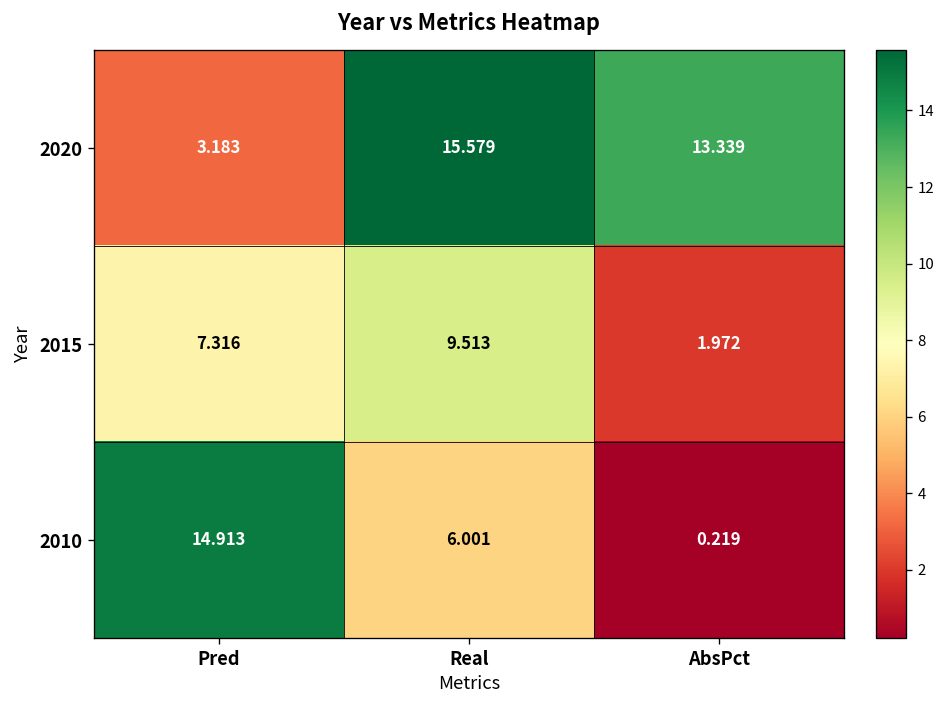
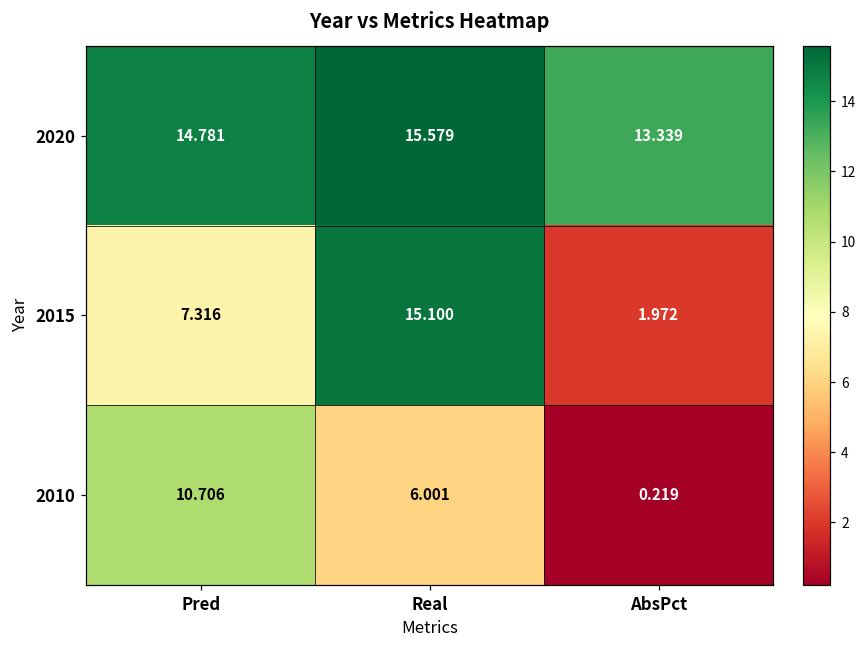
  {
    "2020": {
-     "Pred": 3.183,
+     "Pred": 14.781,
      "Real": 15.579,
      "AbsPct": 13.339
    },
    "2015": {
      "Pred": 7.316,
-     "Real": 9.513,
+     "Real": 15.100,
      "AbsPct": 1.972
    },
    "2010": {
-     "Pred": 14.913,
+     "Pred": 10.706,
      "Real": 6.001,
      "AbsPct": 0.219
    }
  }
